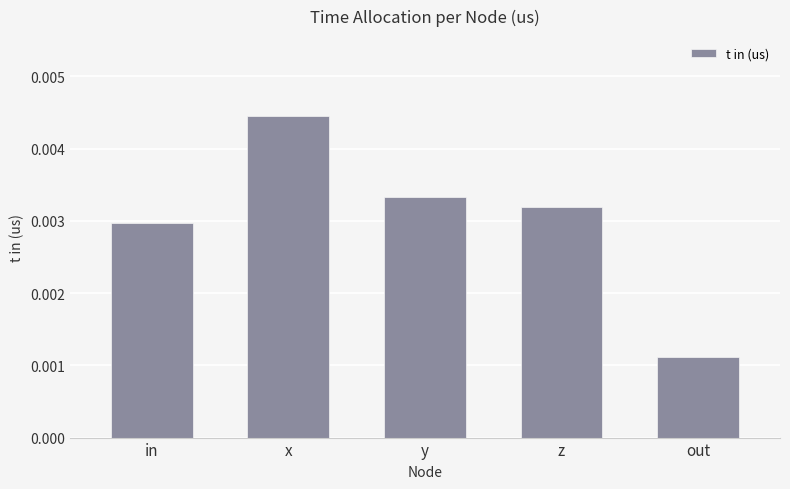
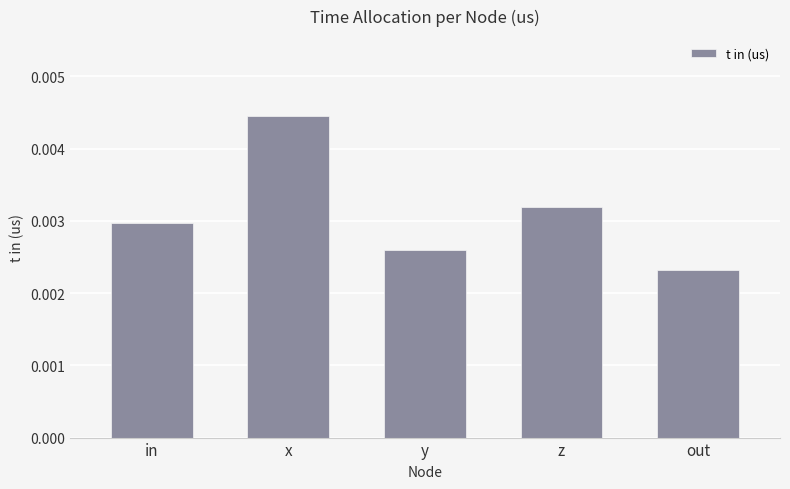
  {
    "in": 0.0030,
    "x": 0.0044,
-   "y": 0.0033,
+   "y": 0.0026,
    "z": 0.0032,
-   "out": 0.0011
+   "out": 0.0023
  }
